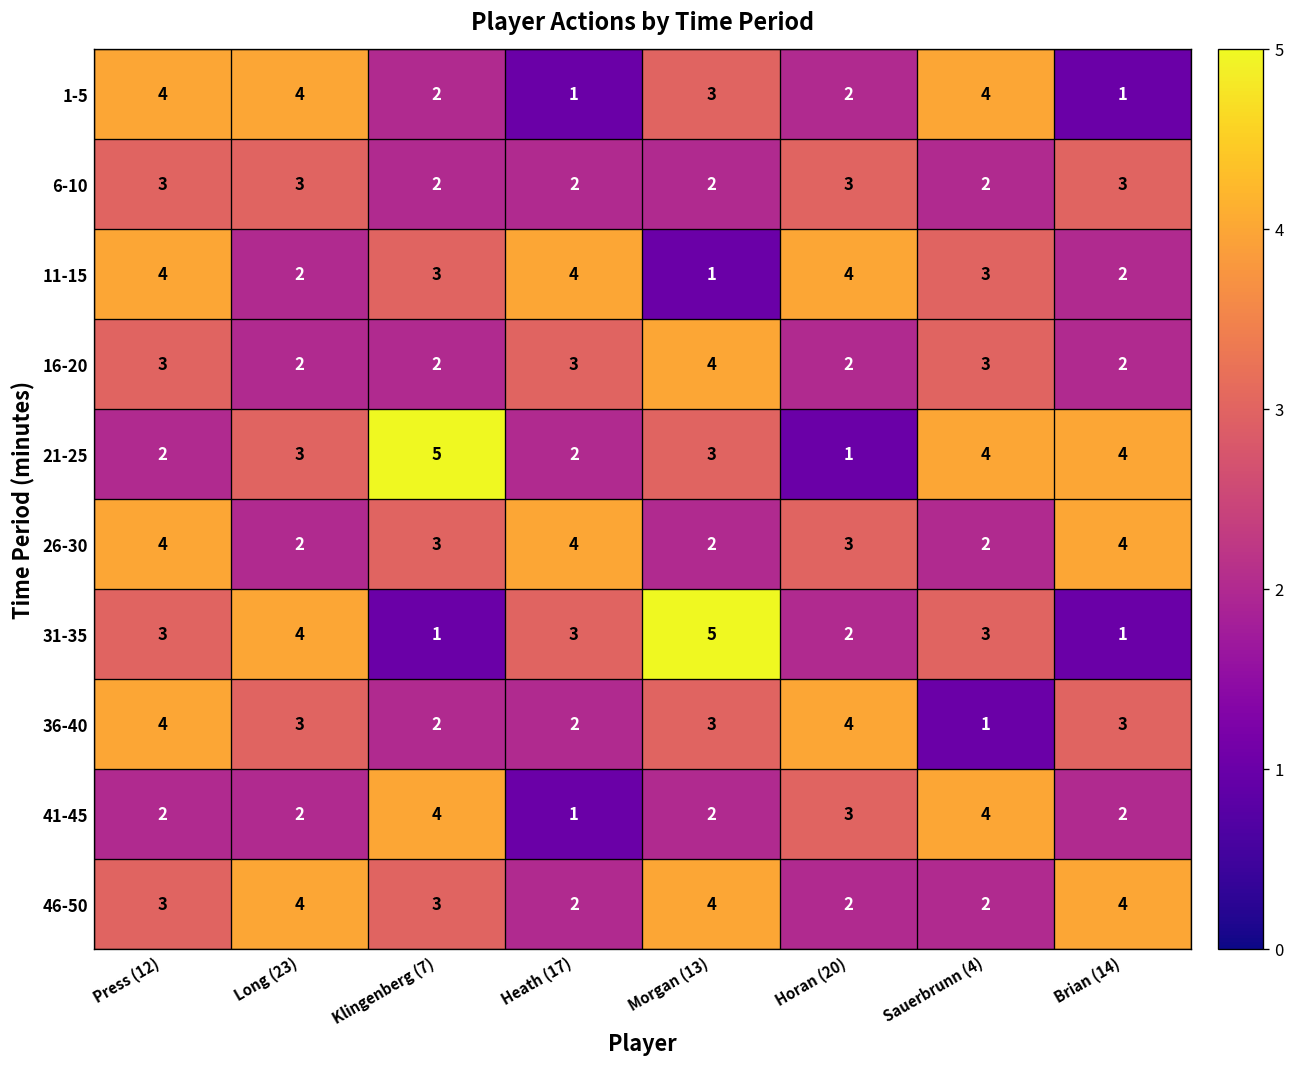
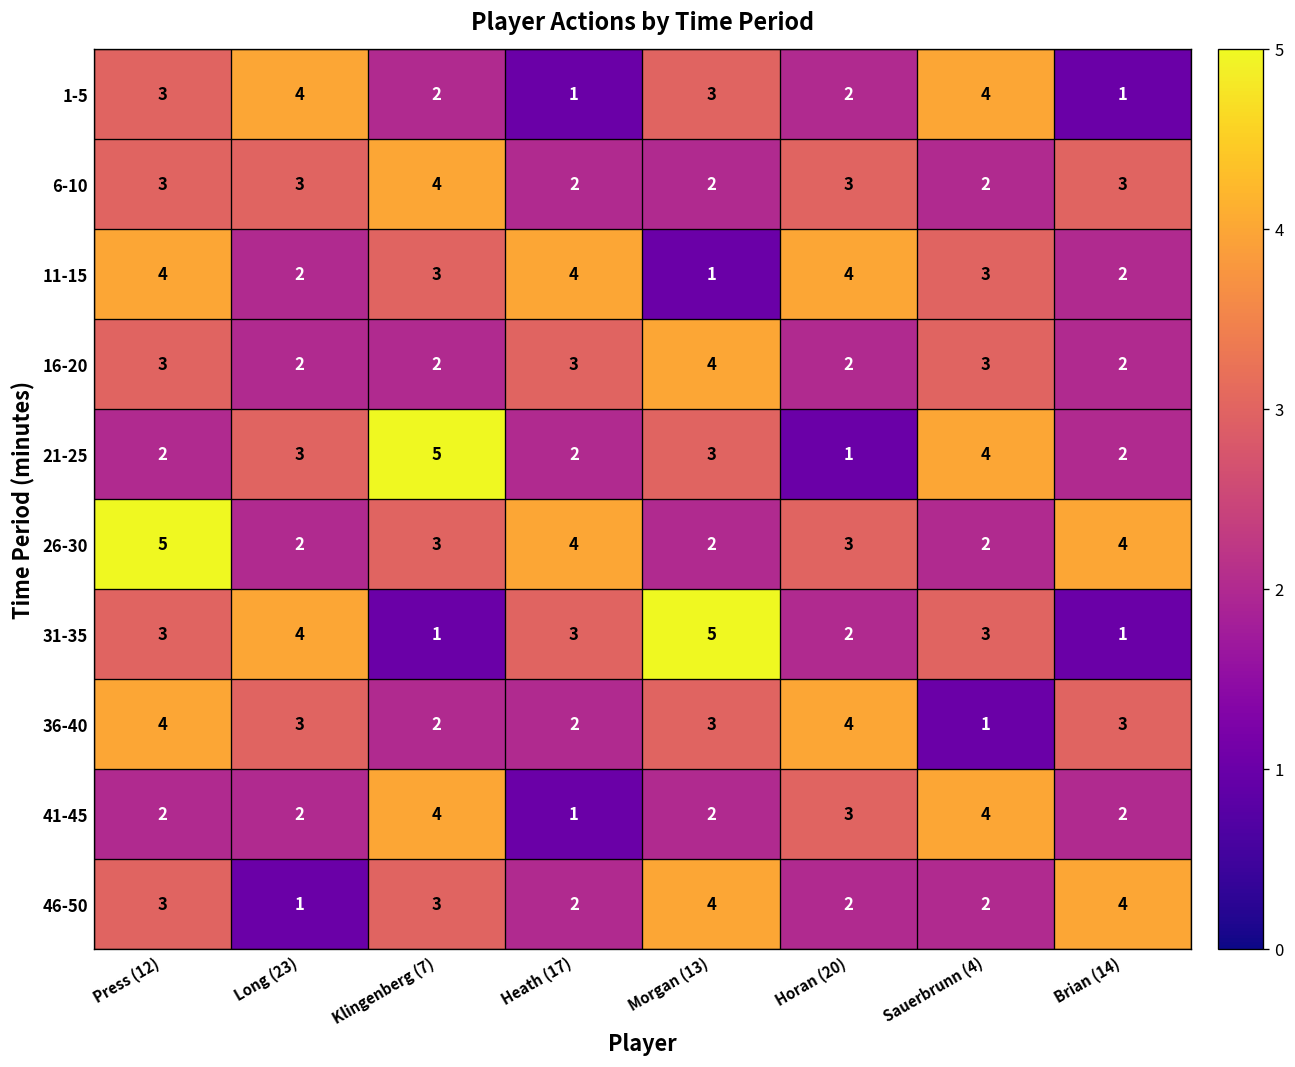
  {
    "1-5": {
-     "Press (12)": 4,
+     "Press (12)": 3,
      "Long (23)": 4,
      "Klingenberg (7)": 2,
      "Heath (17)": 1,
      "Morgan (13)": 3,
      "Horan (20)": 2,
      "Sauerbrunn (4)": 4,
      "Brian (14)": 1
    },
    "6-10": {
      "Press (12)": 3,
      "Long (23)": 3,
-     "Klingenberg (7)": 2,
+     "Klingenberg (7)": 4,
      "Heath (17)": 2,
      "Morgan (13)": 2,
      "Horan (20)": 3,
      "Sauerbrunn (4)": 2,
      "Brian (14)": 3
    },
    "11-15": {
      "Press (12)": 4,
      "Long (23)": 2,
      "Klingenberg (7)": 3,
      "Heath (17)": 4,
      "Morgan (13)": 1,
      "Horan (20)": 4,
      "Sauerbrunn (4)": 3,
      "Brian (14)": 2
    },
    "16-20": {
      "Press (12)": 3,
      "Long (23)": 2,
      "Klingenberg (7)": 2,
      "Heath (17)": 3,
      "Morgan (13)": 4,
      "Horan (20)": 2,
      "Sauerbrunn (4)": 3,
      "Brian (14)": 2
    },
    "21-25": {
      "Press (12)": 2,
      "Long (23)": 3,
      "Klingenberg (7)": 5,
      "Heath (17)": 2,
      "Morgan (13)": 3,
      "Horan (20)": 1,
      "Sauerbrunn (4)": 4,
-     "Brian (14)": 4
+     "Brian (14)": 2
    },
    "26-30": {
-     "Press (12)": 4,
+     "Press (12)": 5,
      "Long (23)": 2,
      "Klingenberg (7)": 3,
      "Heath (17)": 4,
      "Morgan (13)": 2,
      "Horan (20)": 3,
      "Sauerbrunn (4)": 2,
      "Brian (14)": 4
    },
    "31-35": {
      "Press (12)": 3,
      "Long (23)": 4,
      "Klingenberg (7)": 1,
      "Heath (17)": 3,
      "Morgan (13)": 5,
      "Horan (20)": 2,
      "Sauerbrunn (4)": 3,
      "Brian (14)": 1
    },
    "36-40": {
      "Press (12)": 4,
      "Long (23)": 3,
      "Klingenberg (7)": 2,
      "Heath (17)": 2,
      "Morgan (13)": 3,
      "Horan (20)": 4,
      "Sauerbrunn (4)": 1,
      "Brian (14)": 3
    },
    "41-45": {
      "Press (12)": 2,
      "Long (23)": 2,
      "Klingenberg (7)": 4,
      "Heath (17)": 1,
      "Morgan (13)": 2,
      "Horan (20)": 3,
      "Sauerbrunn (4)": 4,
      "Brian (14)": 2
    },
    "46-50": {
      "Press (12)": 3,
-     "Long (23)": 4,
+     "Long (23)": 1,
      "Klingenberg (7)": 3,
      "Heath (17)": 2,
      "Morgan (13)": 4,
      "Horan (20)": 2,
      "Sauerbrunn (4)": 2,
      "Brian (14)": 4
    }
  }
